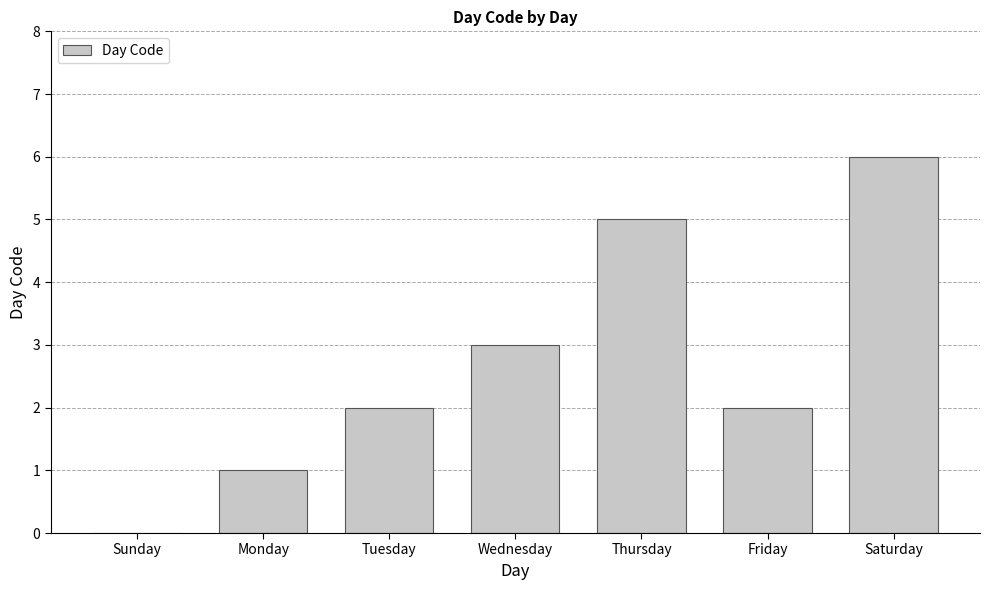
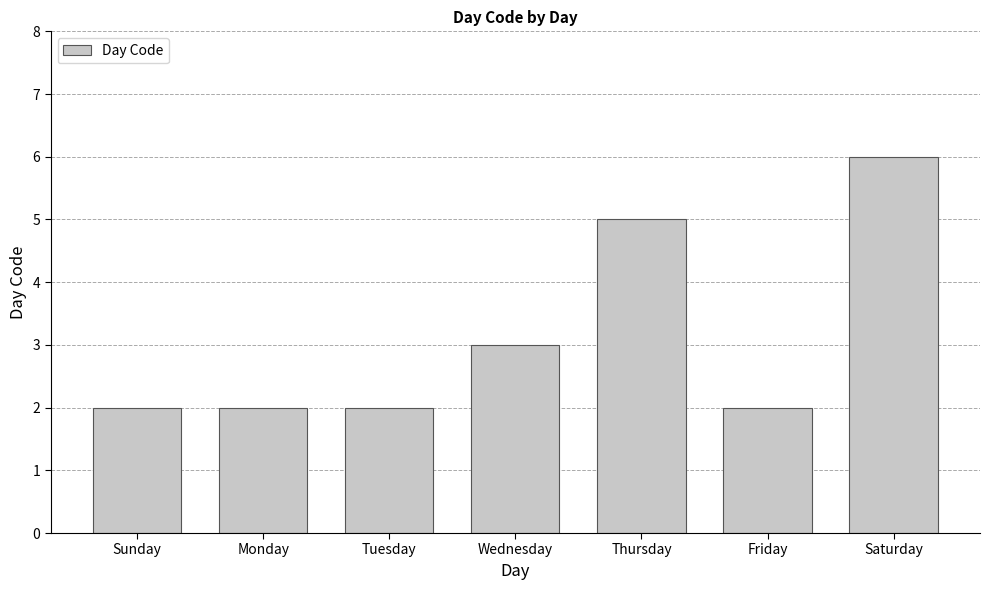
  {
-   "Sunday": 0,
-   "Monday": 1,
+   "Sunday": 2,
+   "Monday": 2,
    "Tuesday": 2,
    "Wednesday": 3,
    "Thursday": 5,
    "Friday": 2,
    "Saturday": 6
  }
